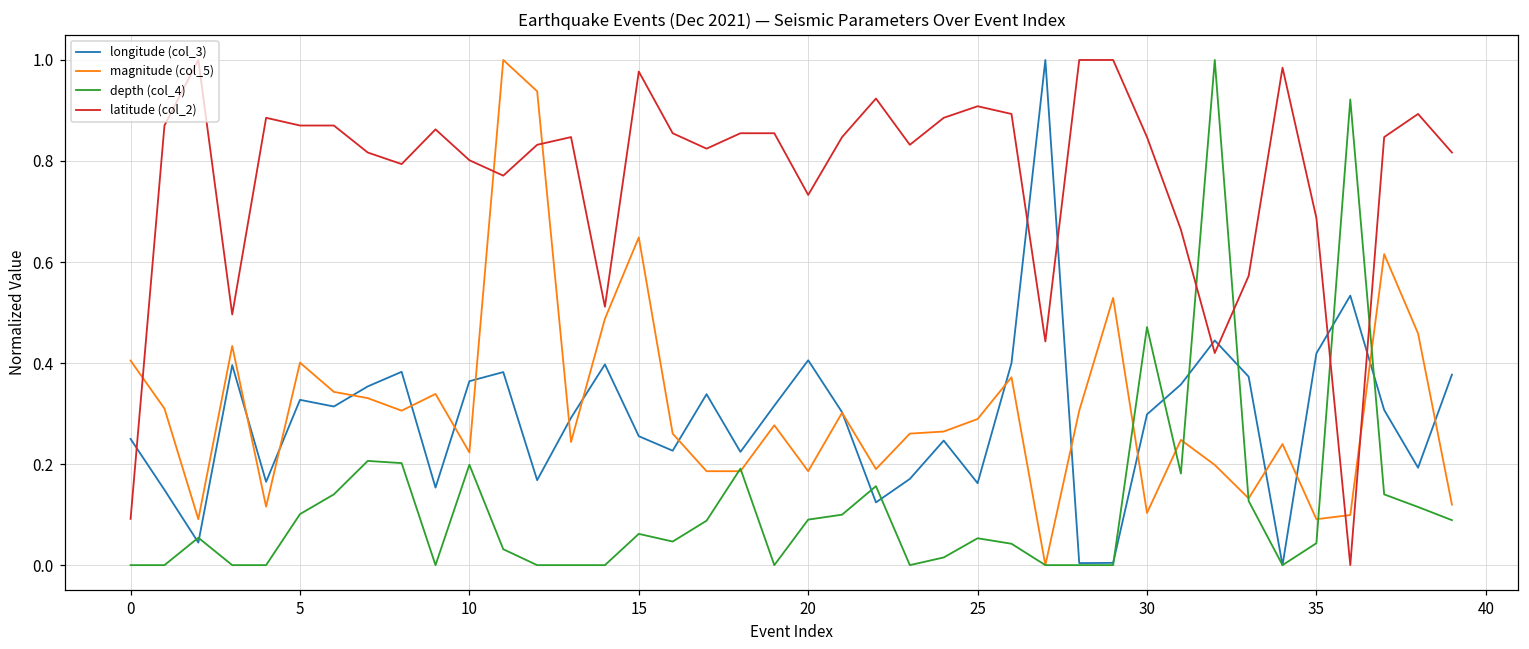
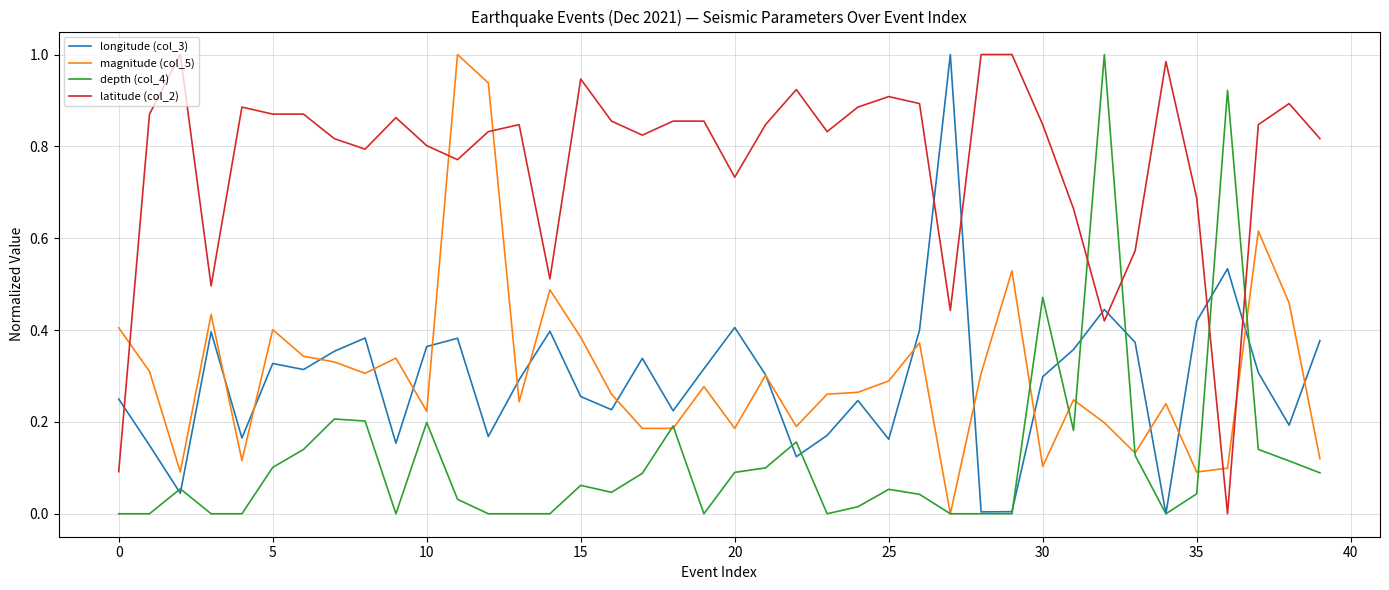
  {
    "longitude (col_3)": {
      "0": 0.25,
      "5": 0.33,
      "10": 0.36,
      "15": 0.26,
      "20": 0.41,
      "25": 0.16,
      "30": 0.30,
      "35": 0.42
    },
    "magnitude (col_5)": {
      "0": 0.40,
      "5": 0.40,
      "10": 0.22,
-     "15": 0.65,
+     "15": 0.38,
      "20": 0.19,
      "25": 0.29,
      "30": 0.10,
      "35": 0.09
    },
    "depth (col_4)": {
      "0": 0.00,
      "5": 0.10,
      "10": 0.20,
      "15": 0.06,
      "20": 0.09,
      "25": 0.05,
      "30": 0.47,
      "35": 0.04
    },
    "latitude (col_2)": {
      "0": 0.09,
      "5": 0.87,
      "10": 0.80,
-     "15": 0.98,
+     "15": 0.95,
      "20": 0.73,
      "25": 0.91,
      "30": 0.85,
      "35": 0.69
    }
  }
